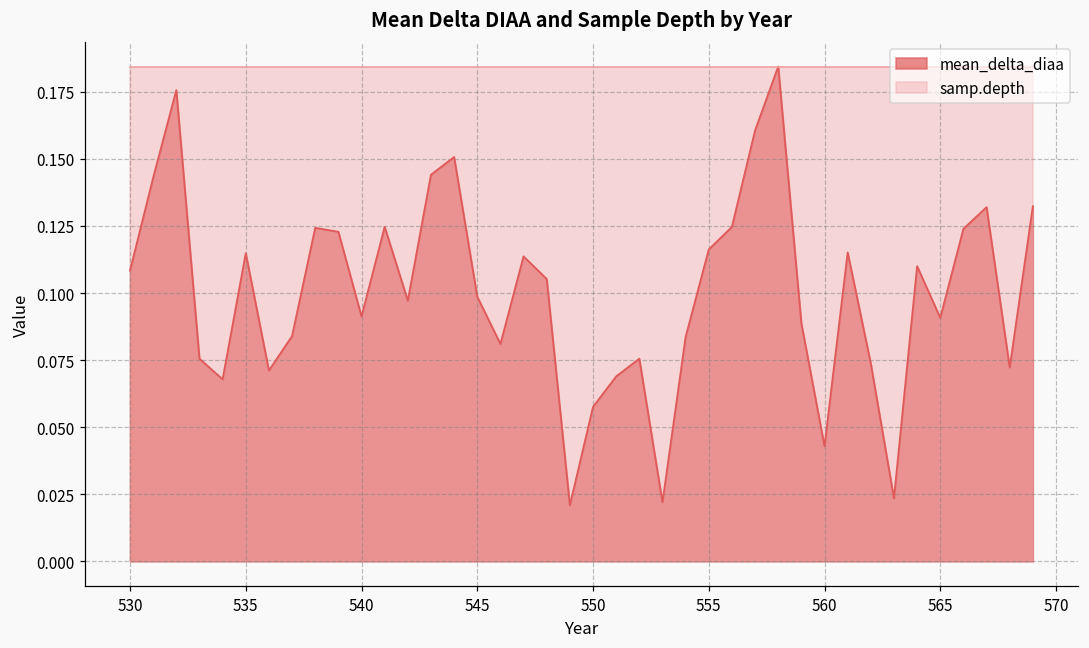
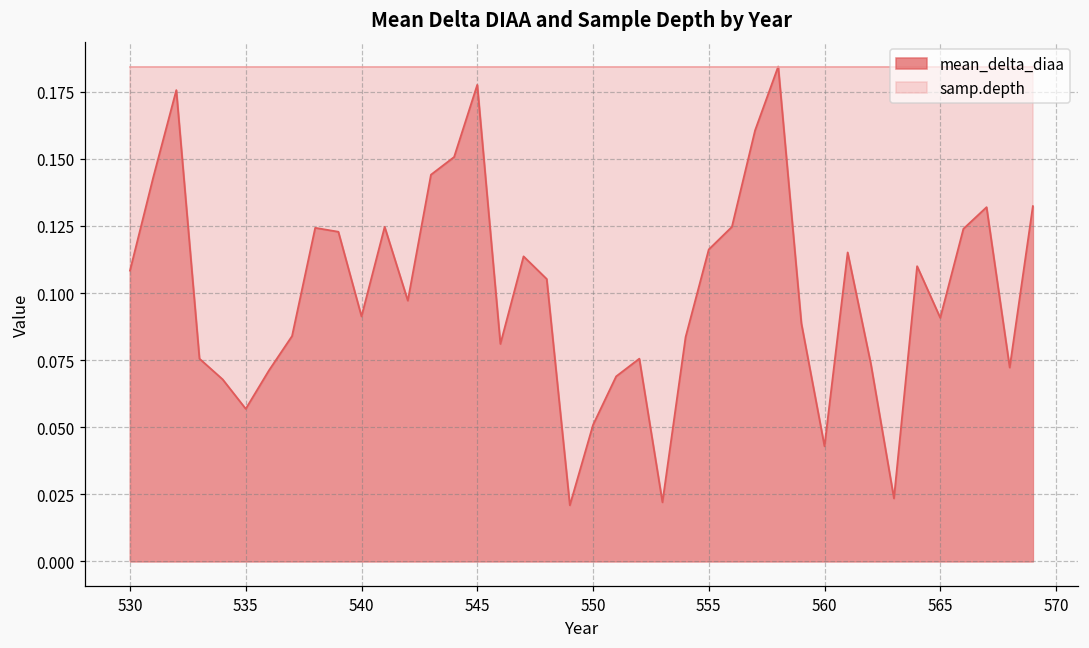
  {
    "mean_delta_diaa": {
      "530": 0.108,
-     "535": 0.115,
+     "535": 0.057,
      "540": 0.091,
-     "545": 0.099,
-     "550": 0.058,
+     "545": 0.178,
+     "550": 0.051,
      "555": 0.116,
      "560": 0.043,
      "565": 0.091
    },
    "samp.depth": {
      "530": 0.184,
      "535": 0.184,
      "540": 0.184,
      "545": 0.184,
      "550": 0.184,
      "555": 0.184,
      "560": 0.184
    }
  }
